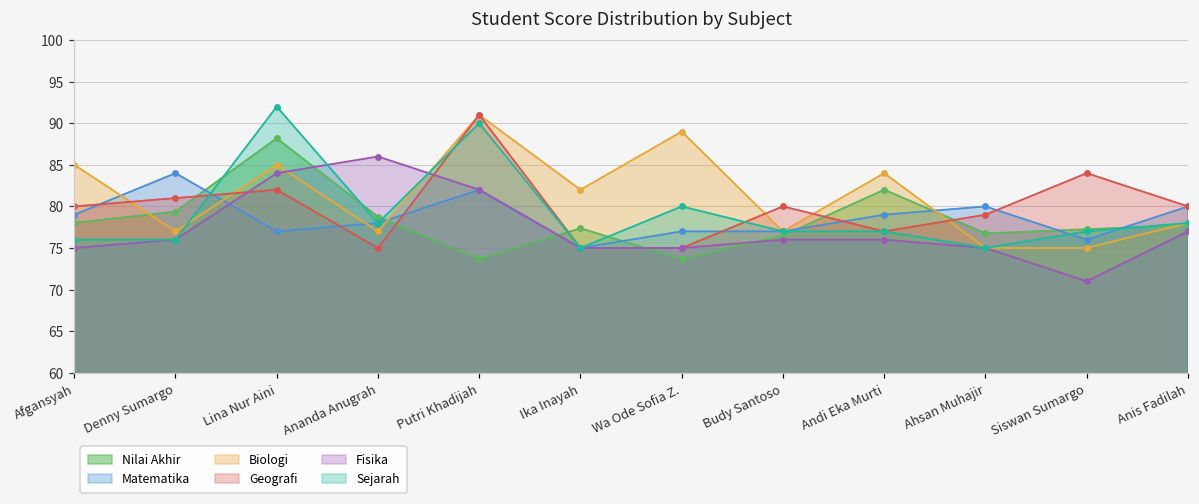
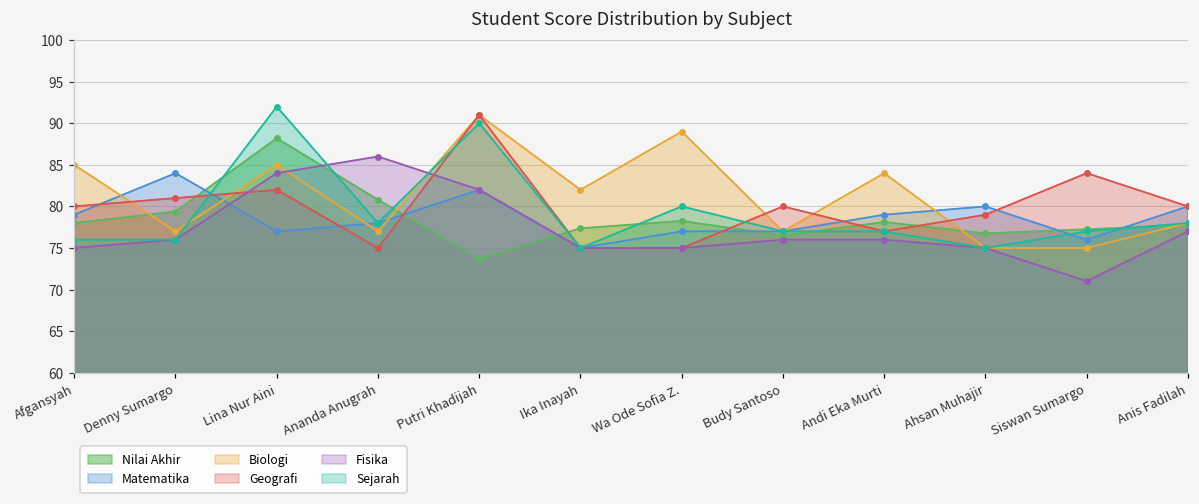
  {
    "Nilai Akhir": {
      "Afgansyah": 78,
      "Denny Sumargo": 79,
      "Lina Nur Aini": 88,
-     "Ananda Anugrah": 79,
+     "Ananda Anugrah": 81,
      "Putri Khadijah": 74,
      "Ika Inayah": 77,
-     "Wa Ode Sofia Z.": 74,
+     "Wa Ode Sofia Z.": 78,
      "Budy Santoso": 77,
-     "Andi Eka Murti": 82,
+     "Andi Eka Murti": 78,
      "Ahsan Muhajir": 77
    }
  }
